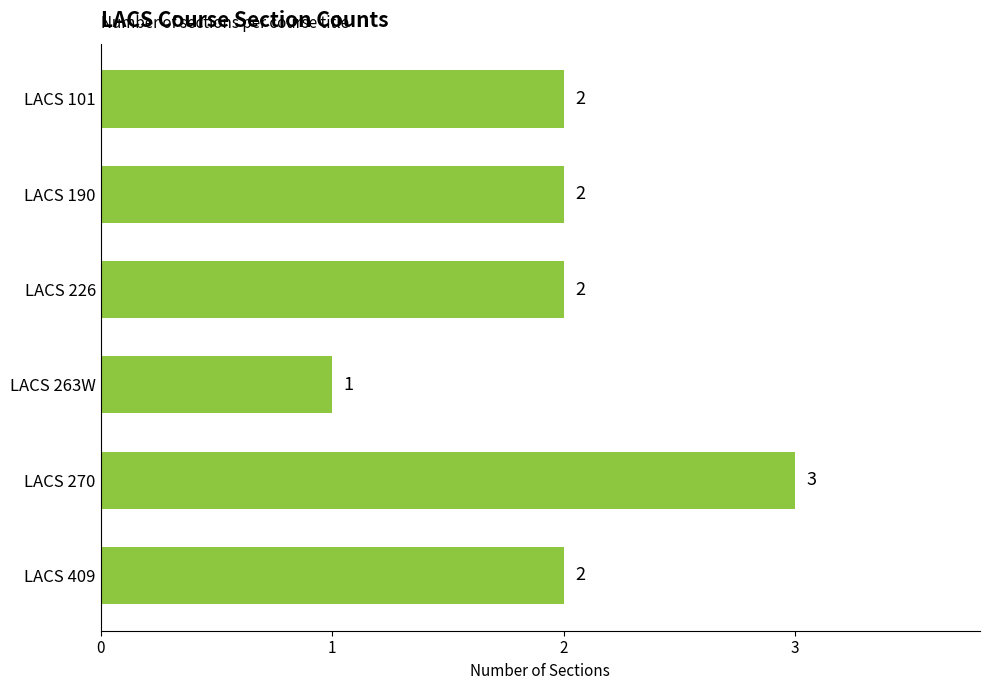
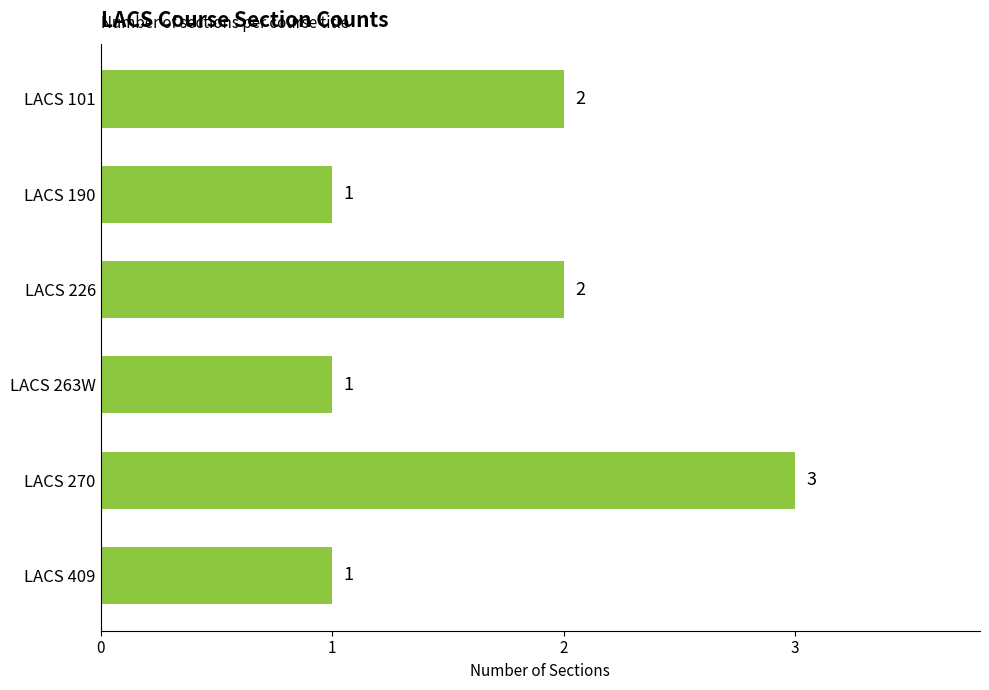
  {
    "LACS 101": 2,
-   "LACS 190": 2,
+   "LACS 190": 1,
    "LACS 226": 2,
    "LACS 263W": 1,
    "LACS 270": 3,
-   "LACS 409": 2
+   "LACS 409": 1
  }
